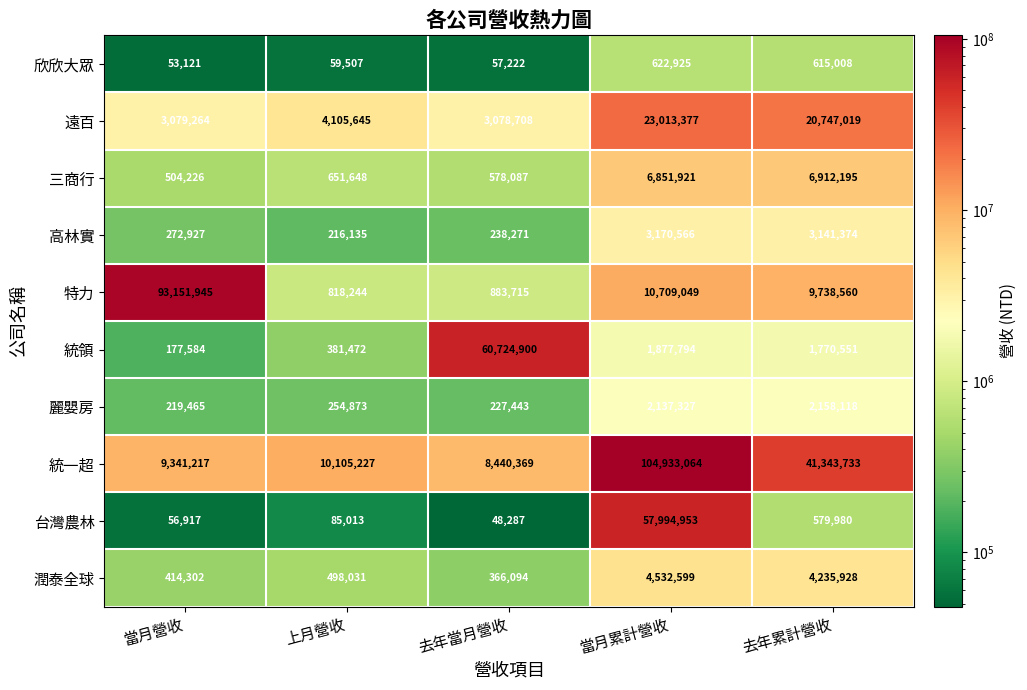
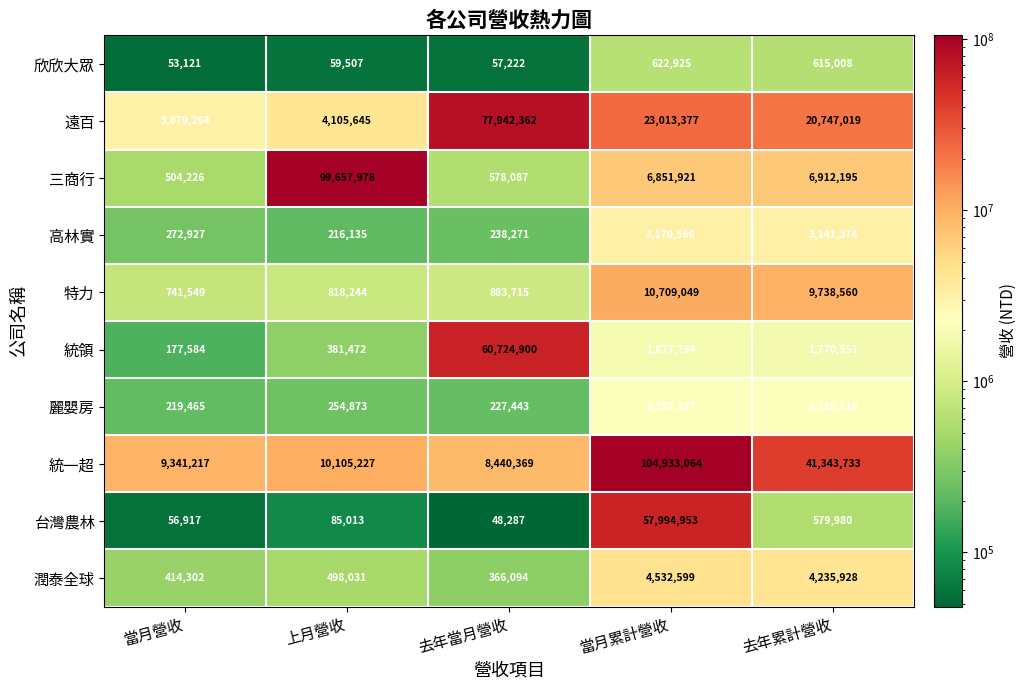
  {
    "欣欣大眾": {
      "當月營收": "53,121",
      "上月營收": "59,507",
      "去年當月營收": "57,222",
      "當月累計營收": "622,925",
      "去年累計營收": "615,008"
    },
    "遠百": {
      "當月營收": "3,079,264",
      "上月營收": "4,105,645",
-     "去年當月營收": "3,078,708",
+     "去年當月營收": "77,942,362",
      "當月累計營收": "23,013,377",
      "去年累計營收": "20,747,019"
    },
    "三商行": {
      "當月營收": "504,226",
-     "上月營收": "651,648",
+     "上月營收": "99,657,978",
      "去年當月營收": "578,087",
      "當月累計營收": "6,851,921",
      "去年累計營收": "6,912,195"
    },
    "高林實": {
      "當月營收": "272,927",
      "上月營收": "216,135",
      "去年當月營收": "238,271",
      "當月累計營收": "3,170,566",
      "去年累計營收": "3,141,374"
    },
    "特力": {
-     "當月營收": "93,151,945",
+     "當月營收": "741,549",
      "上月營收": "818,244",
      "去年當月營收": "883,715",
      "當月累計營收": "10,709,049",
      "去年累計營收": "9,738,560"
    },
    "統領": {
      "當月營收": "177,584",
      "上月營收": "381,472",
      "去年當月營收": "60,724,900",
      "當月累計營收": "1,877,794",
      "去年累計營收": "1,770,551"
    },
    "麗嬰房": {
      "當月營收": "219,465",
      "上月營收": "254,873",
      "去年當月營收": "227,443",
      "當月累計營收": "2,137,327",
      "去年累計營收": "2,158,118"
    },
    "統一超": {
      "當月營收": "9,341,217",
      "上月營收": "10,105,227",
      "去年當月營收": "8,440,369",
      "當月累計營收": "104,933,064",
      "去年累計營收": "41,343,733"
    },
    "台灣農林": {
      "當月營收": "56,917",
      "上月營收": "85,013",
      "去年當月營收": "48,287",
      "當月累計營收": "57,994,953",
      "去年累計營收": "579,980"
    },
    "潤泰全球": {
      "當月營收": "414,302",
      "上月營收": "498,031",
      "去年當月營收": "366,094",
      "當月累計營收": "4,532,599",
      "去年累計營收": "4,235,928"
    }
  }
